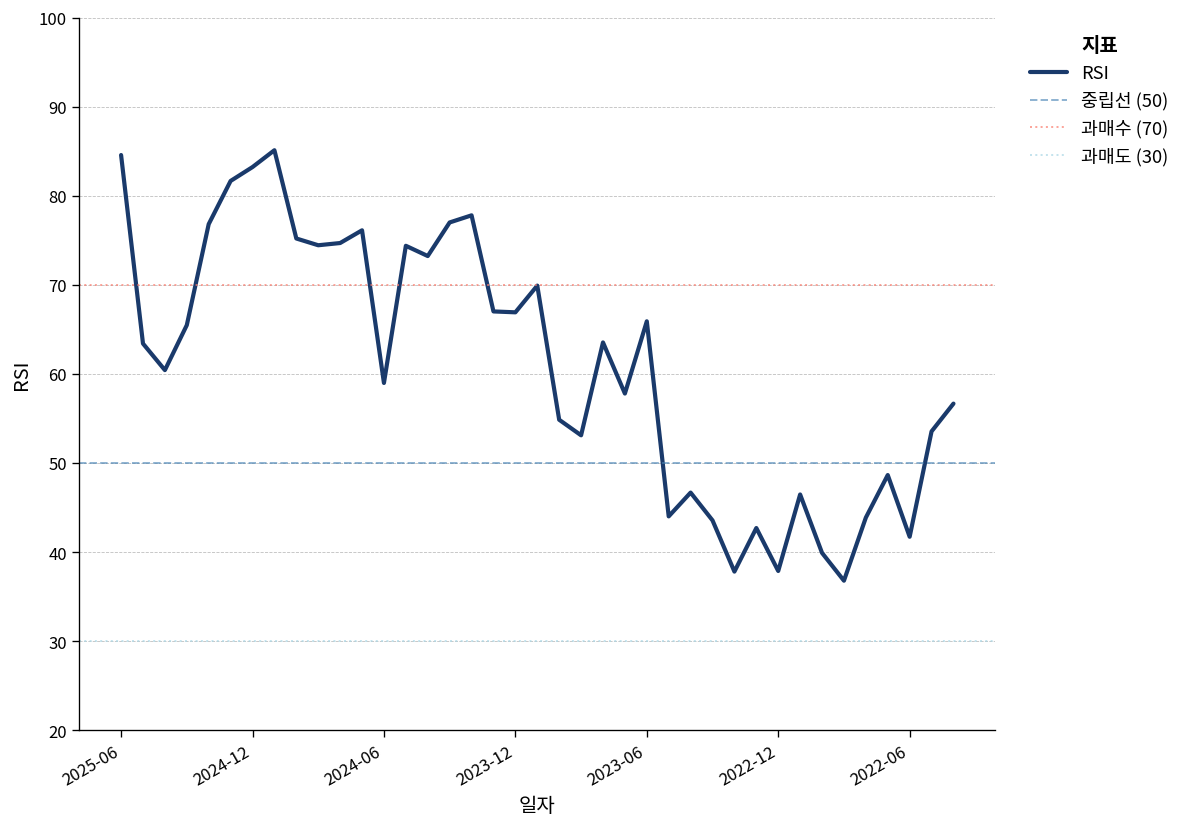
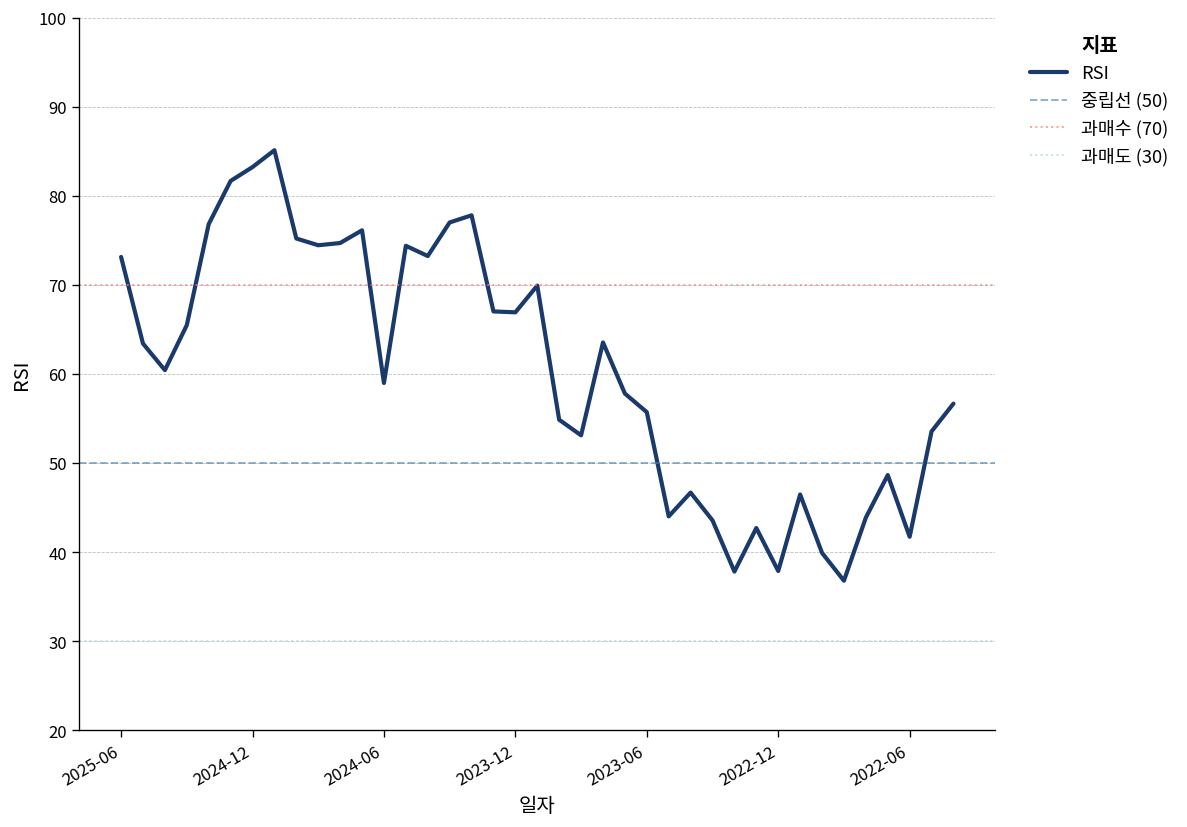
  {
-   "2025-06": 85,
+   "2025-06": 73,
    "2024-12": 83,
    "2024-06": 59,
    "2023-12": 67,
-   "2023-06": 66,
+   "2023-06": 56,
    "2022-12": 38,
    "2022-06": 42
  }
